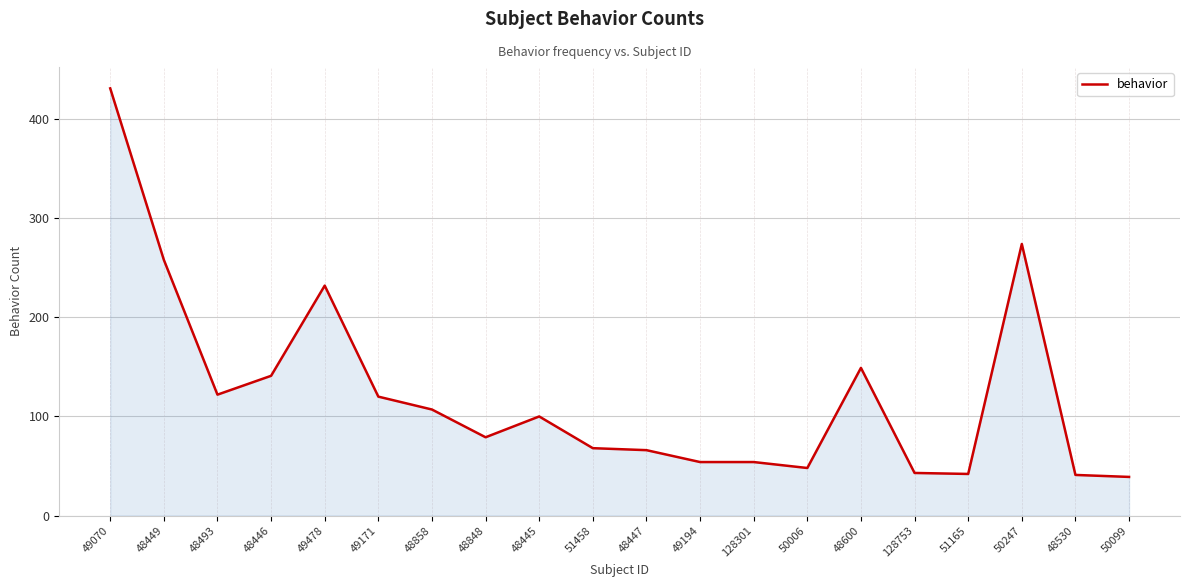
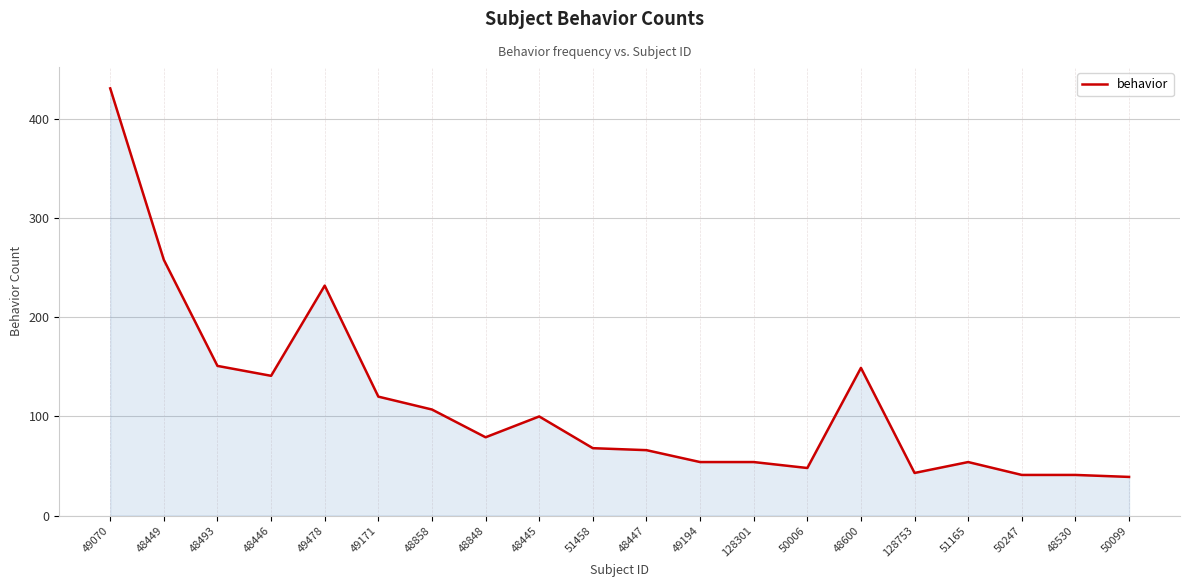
  {
    "49070": 430,
    "48449": 260,
-   "48493": 120,
+   "48493": 150,
    "48446": 140,
    "49478": 230,
    "49171": 120,
    "48858": 110,
    "48848": 80,
    "48445": 100,
    "51458": 70,
    "48447": 70,
    "49194": 50,
    "128301": 50,
    "50006": 50,
    "48600": 150,
    "128753": 40,
-   "51165": 40,
-   "50247": 270,
+   "51165": 50,
+   "50247": 40,
    "48530": 40,
    "50099": 40
  }
